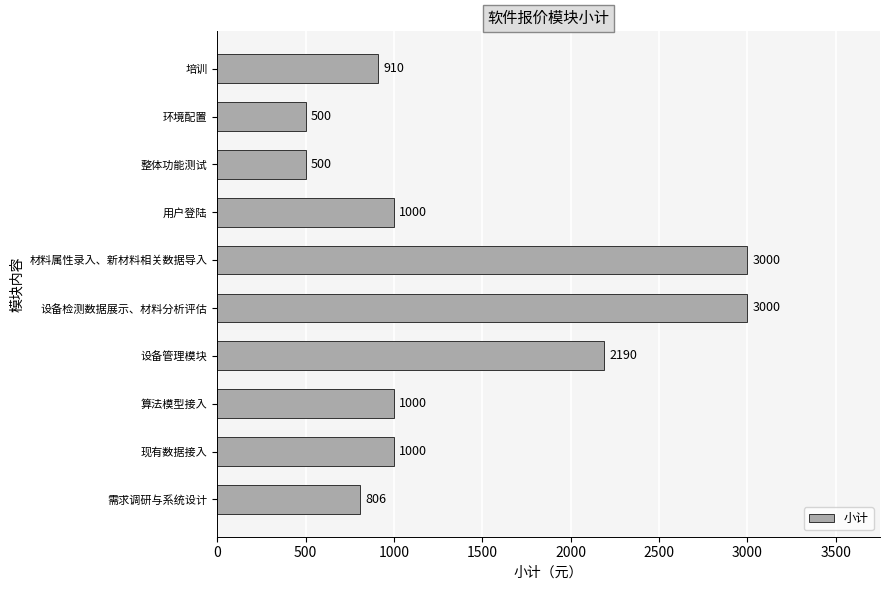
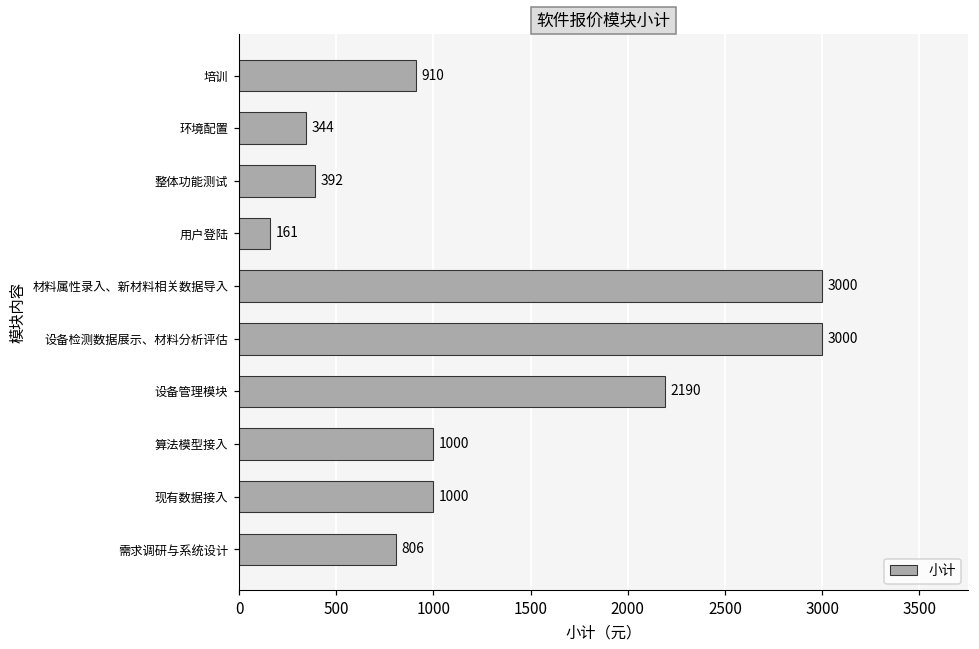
  {
    "培训": 910,
-   "环境配置": 500,
-   "整体功能测试": 500,
-   "用户登陆": 1000,
+   "环境配置": 344,
+   "整体功能测试": 392,
+   "用户登陆": 161,
    "材料属性录入、新材料相关数据导入": 3000,
    "设备检测数据展示、材料分析评估": 3000,
    "设备管理模块": 2190,
    "算法模型接入": 1000,
    "现有数据接入": 1000,
    "需求调研与系统设计": 806
  }
